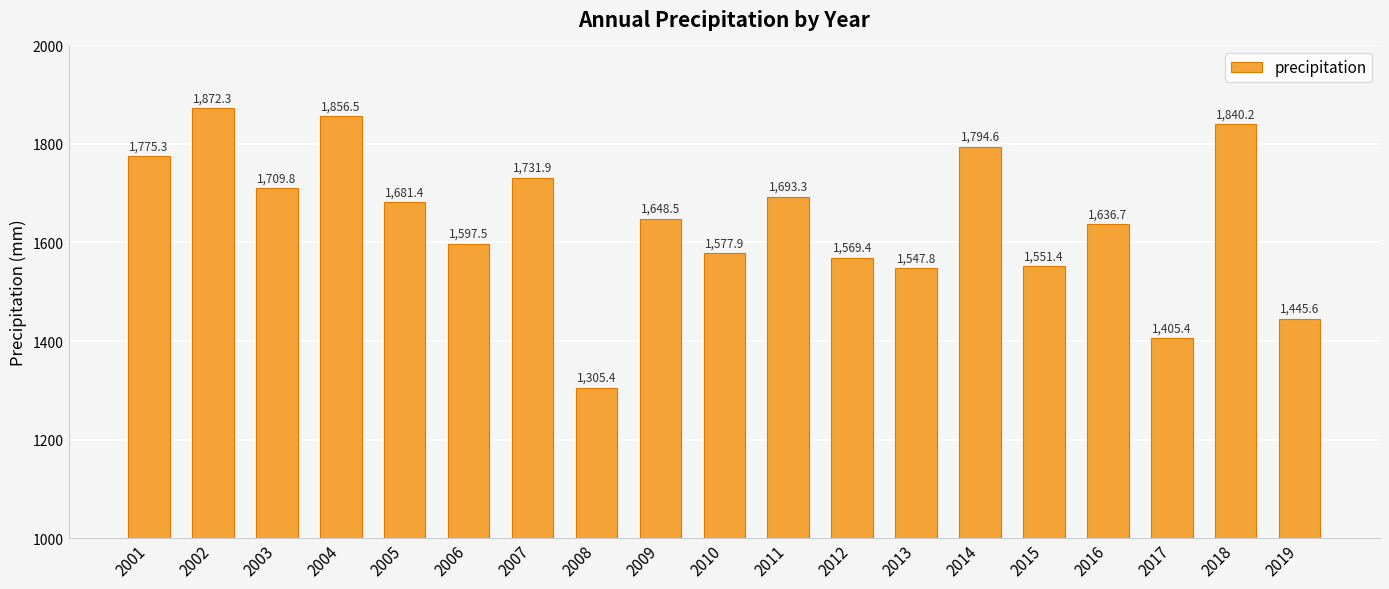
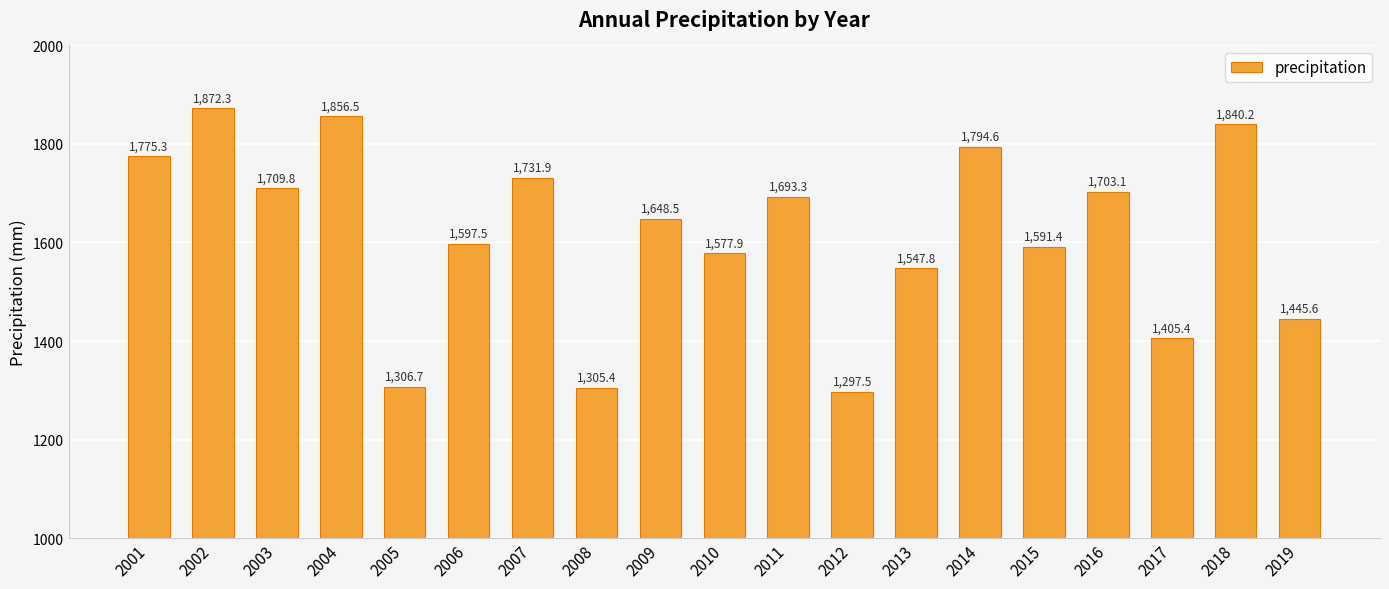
  {
    "2001": "1,775.3",
    "2002": "1,872.3",
    "2003": "1,709.8",
    "2004": "1,856.5",
-   "2005": "1,681.4",
+   "2005": "1,306.7",
    "2006": "1,597.5",
    "2007": "1,731.9",
    "2008": "1,305.4",
    "2009": "1,648.5",
    "2010": "1,577.9",
    "2011": "1,693.3",
-   "2012": "1,569.4",
+   "2012": "1,297.5",
    "2013": "1,547.8",
    "2014": "1,794.6",
-   "2015": "1,551.4",
-   "2016": "1,636.7",
+   "2015": "1,591.4",
+   "2016": "1,703.1",
    "2017": "1,405.4",
    "2018": "1,840.2",
    "2019": "1,445.6"
  }
